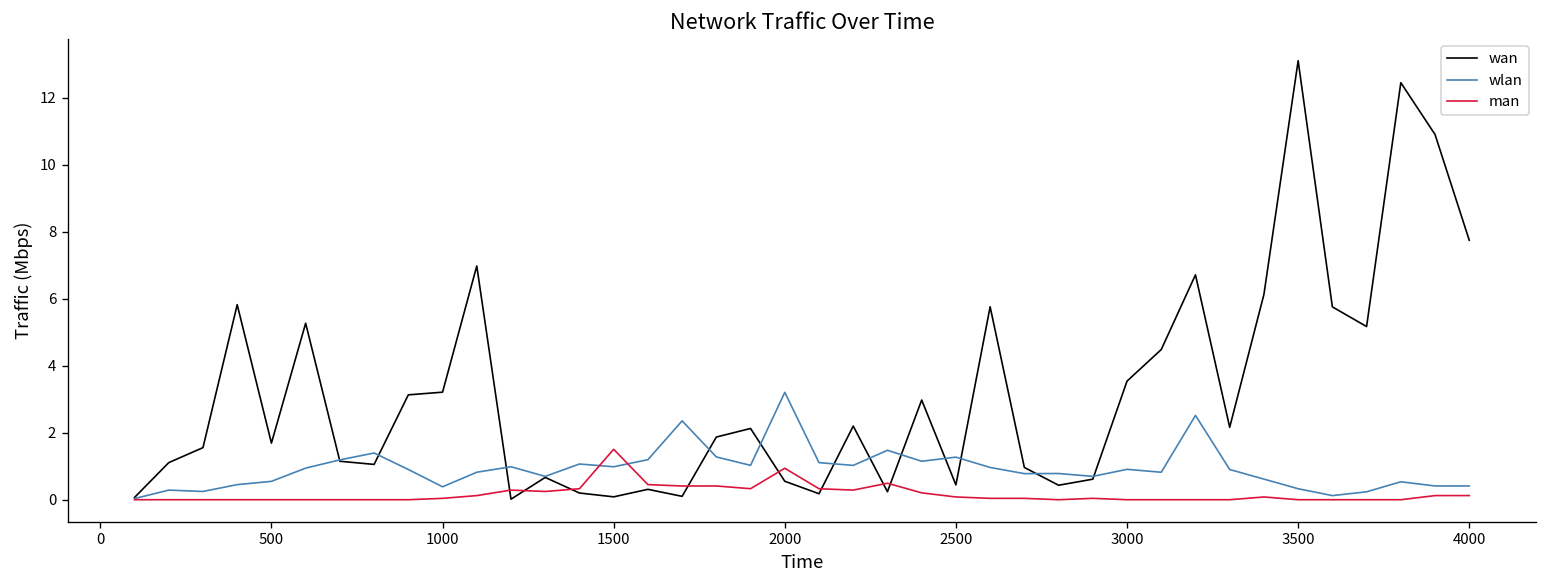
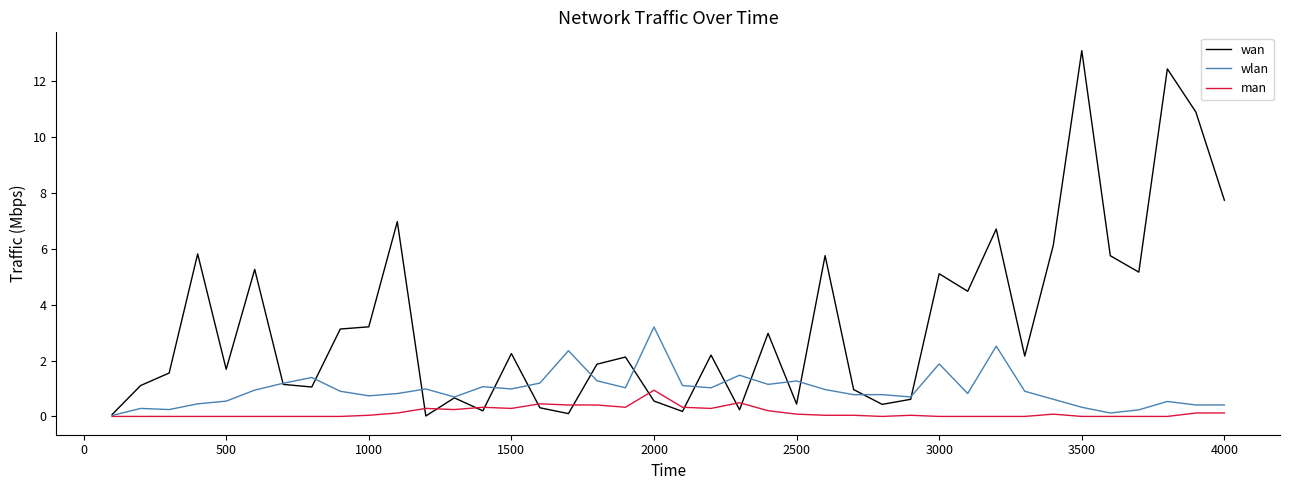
  {
    "wan": {
      "500": 1.7,
      "1000": 3.2,
-     "1500": 0.1,
+     "1500": 2.3,
      "2000": 0.6,
      "2500": 0.4,
-     "3000": 3.5,
+     "3000": 5.1,
      "3500": 13.1,
      "4000": 7.7
    },
    "wlan": {
      "500": 0.5,
-     "1000": 0.4,
+     "1000": 0.7,
      "1500": 1.0,
      "2000": 3.2,
      "2500": 1.3,
-     "3000": 0.9,
+     "3000": 1.9,
      "3500": 0.3,
      "4000": 0.4
    },
    "man": {
      "500": 0.0,
      "1000": 0.0,
-     "1500": 1.5,
+     "1500": 0.3,
      "2000": 0.9,
      "2500": 0.1,
      "3000": 0.0,
      "3500": 0.0,
      "4000": 0.1
    }
  }
